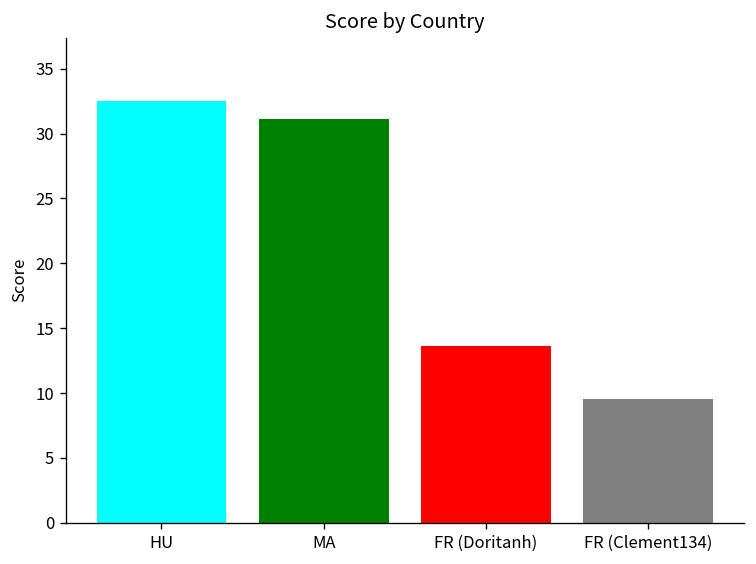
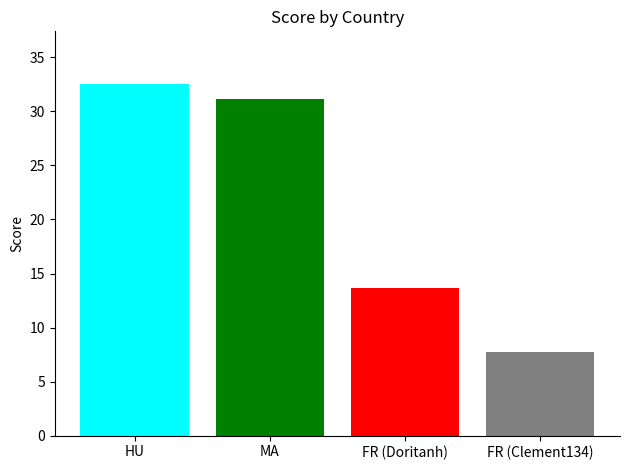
  {
    "HU": 32.5,
    "MA": 31.1,
    "FR (Doritanh)": 13.7,
-   "FR (Clement134)": 9.6
+   "FR (Clement134)": 7.7
  }
